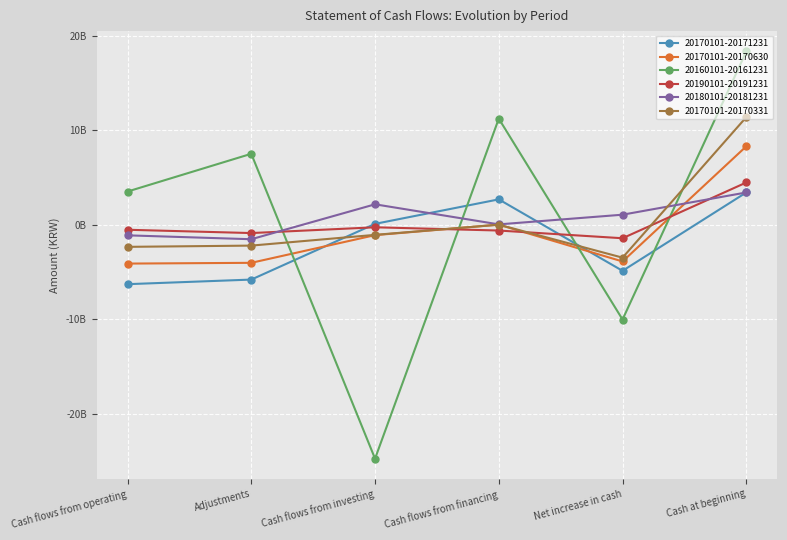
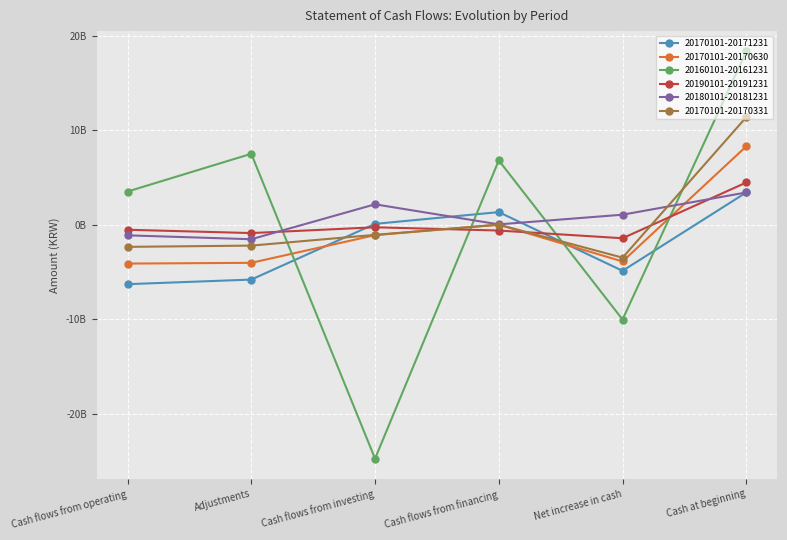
  {
    "20170101-20171231": {
      "Cash flows from operating": -6000000000,
      "Adjustments": -6000000000,
      "Cash flows from investing": 0,
-     "Cash flows from financing": 3000000000,
+     "Cash flows from financing": 1000000000,
      "Net increase in cash": -5000000000
    },
    "20160101-20161231": {
      "Cash flows from operating": 4000000000,
      "Adjustments": 7000000000,
      "Cash flows from investing": -25000000000,
-     "Cash flows from financing": 11000000000,
+     "Cash flows from financing": 7000000000,
      "Net increase in cash": -10000000000
    },
    "20180101-20181231": {
      "Cash flows from operating": -1000000000,
      "Adjustments": -2000000000,
      "Cash flows from investing": 2000000000,
      "Net increase in cash": 1000000000
    },
    "20170101-20170331": {
      "Cash flows from operating": -2000000000,
      "Adjustments": -2000000000,
      "Net increase in cash": -3000000000
    }
  }
